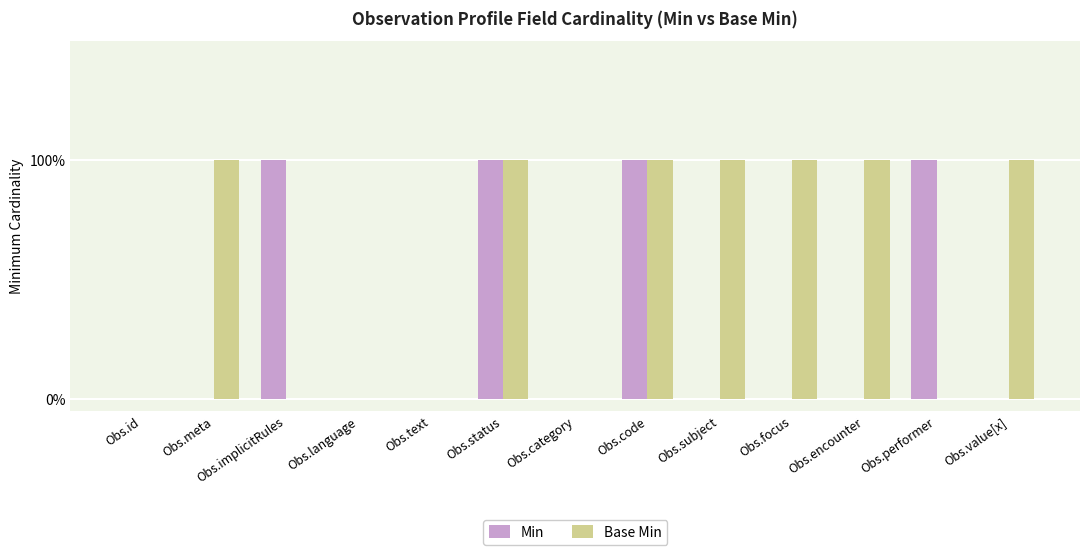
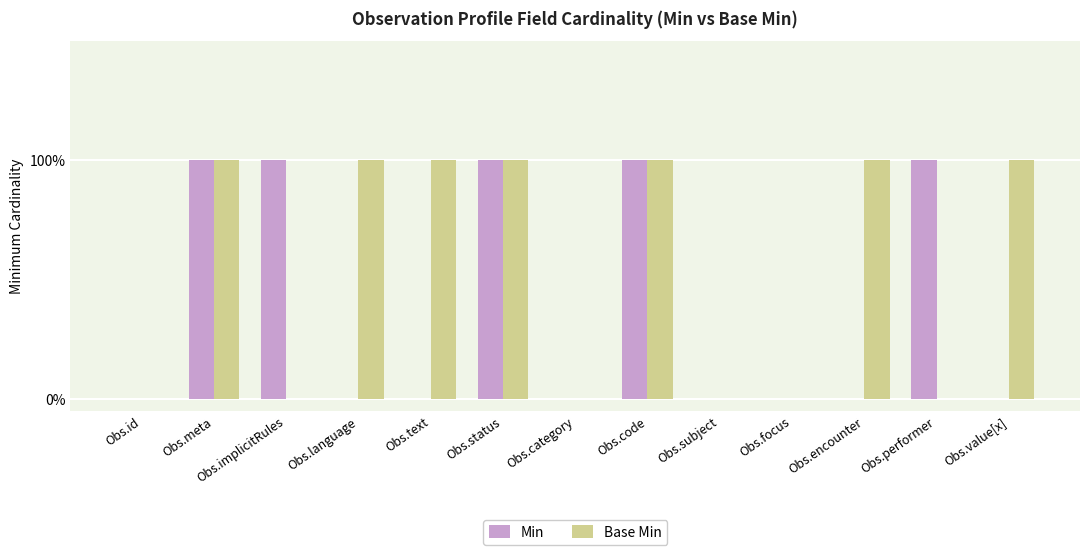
  {
    "Min": {
      "Obs.id": "0%",
-     "Obs.meta": "0%",
+     "Obs.meta": "100%",
      "Obs.implicitRules": "100%",
      "Obs.language": "0%",
      "Obs.text": "0%",
      "Obs.status": "100%",
      "Obs.category": "0%",
      "Obs.code": "100%",
      "Obs.subject": "0%",
      "Obs.focus": "0%",
      "Obs.encounter": "0%",
      "Obs.performer": "100%",
      "Obs.value[x]": "0%"
    },
    "Base Min": {
      "Obs.id": "0%",
      "Obs.meta": "100%",
      "Obs.implicitRules": "0%",
-     "Obs.language": "0%",
-     "Obs.text": "0%",
+     "Obs.language": "100%",
+     "Obs.text": "100%",
      "Obs.status": "100%",
      "Obs.category": "0%",
      "Obs.code": "100%",
-     "Obs.subject": "100%",
-     "Obs.focus": "100%",
+     "Obs.subject": "0%",
+     "Obs.focus": "0%",
      "Obs.encounter": "100%",
      "Obs.performer": "0%",
      "Obs.value[x]": "100%"
    }
  }
